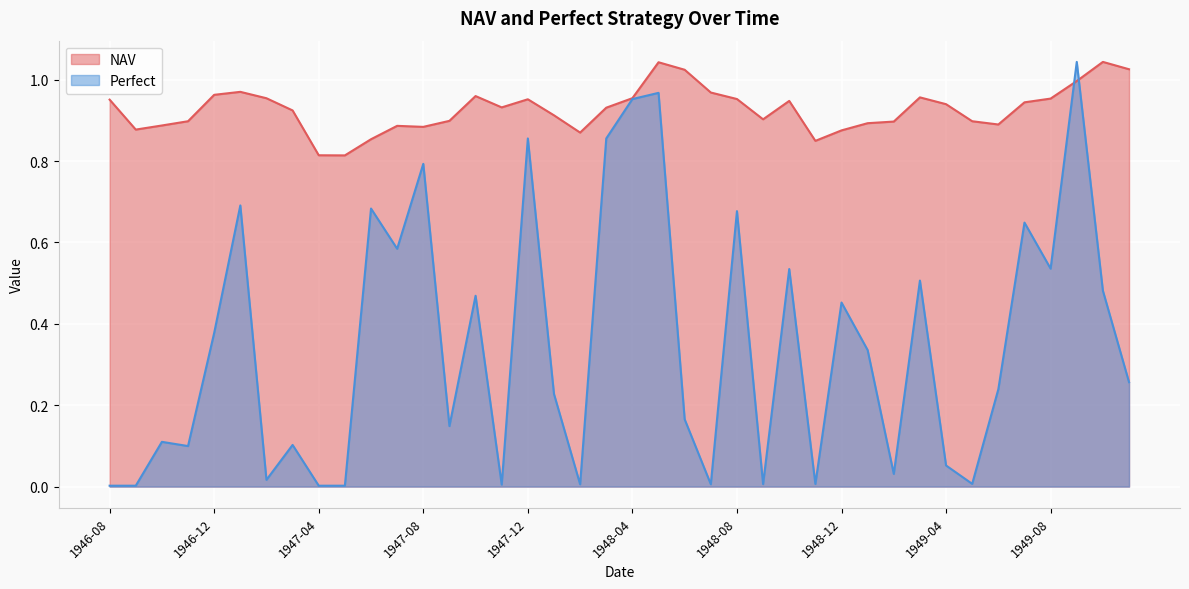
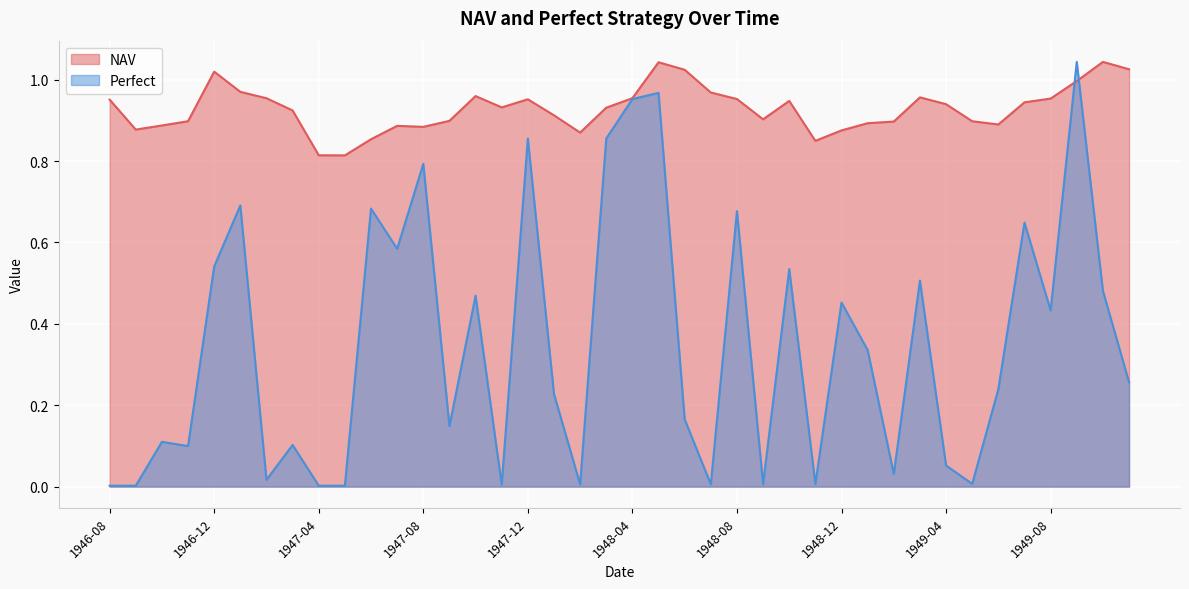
  {
    "NAV": {
      "1946-08": 0.95,
-     "1946-12": 0.96,
+     "1946-12": 1.02,
      "1947-04": 0.81,
      "1947-08": 0.88,
      "1947-12": 0.95,
      "1948-08": 0.95,
      "1948-12": 0.88,
      "1949-04": 0.94,
      "1949-08": 0.95
    },
    "Perfect": {
      "1946-08": 0.00,
-     "1946-12": 0.38,
+     "1946-12": 0.54,
      "1947-04": 0.00,
      "1947-08": 0.79,
      "1947-12": 0.86,
      "1948-08": 0.68,
      "1948-12": 0.45,
      "1949-04": 0.05,
-     "1949-08": 0.54
+     "1949-08": 0.43
    }
  }
